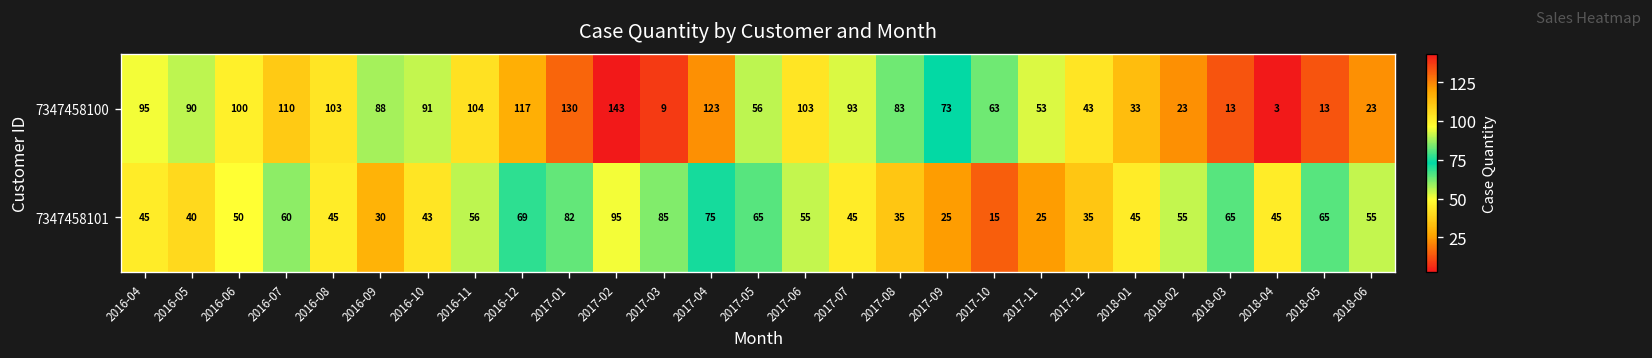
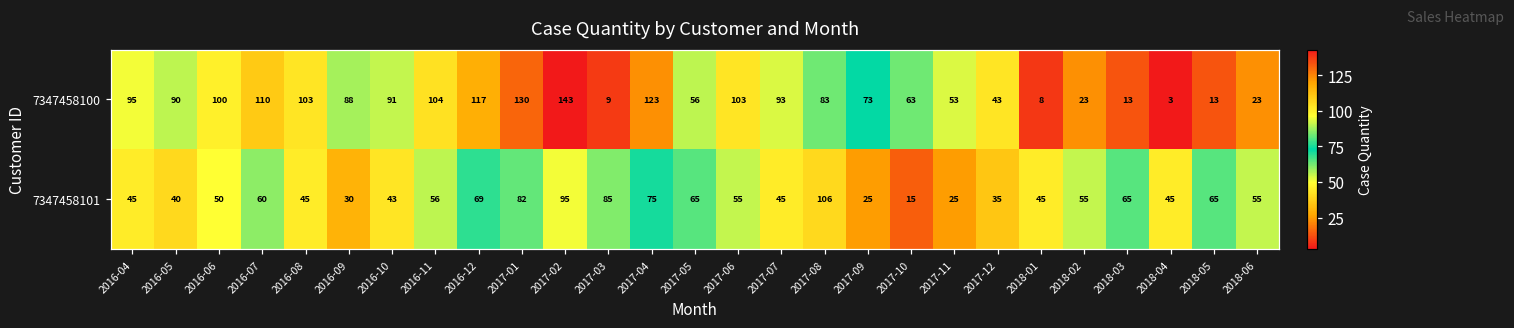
  {
    "7347458100": {
      "2016-04": 95,
      "2016-05": 90,
      "2016-06": 100,
      "2016-07": 110,
      "2016-08": 103,
      "2016-09": 88,
      "2016-10": 91,
      "2016-11": 104,
      "2016-12": 117,
      "2017-01": 130,
      "2017-02": 143,
      "2017-03": 9,
      "2017-04": 123,
      "2017-05": 56,
      "2017-06": 103,
      "2017-07": 93,
      "2017-08": 83,
      "2017-09": 73,
      "2017-10": 63,
      "2017-11": 53,
      "2017-12": 43,
-     "2018-01": 33,
+     "2018-01": 8,
      "2018-02": 23,
      "2018-03": 13,
      "2018-04": 3,
      "2018-05": 13,
      "2018-06": 23
    },
    "7347458101": {
      "2016-04": 45,
      "2016-05": 40,
      "2016-06": 50,
      "2016-07": 60,
      "2016-08": 45,
      "2016-09": 30,
      "2016-10": 43,
      "2016-11": 56,
      "2016-12": 69,
      "2017-01": 82,
      "2017-02": 95,
      "2017-03": 85,
      "2017-04": 75,
      "2017-05": 65,
      "2017-06": 55,
      "2017-07": 45,
-     "2017-08": 35,
+     "2017-08": 106,
      "2017-09": 25,
      "2017-10": 15,
      "2017-11": 25,
      "2017-12": 35,
      "2018-01": 45,
      "2018-02": 55,
      "2018-03": 65,
      "2018-04": 45,
      "2018-05": 65,
      "2018-06": 55
    }
  }
